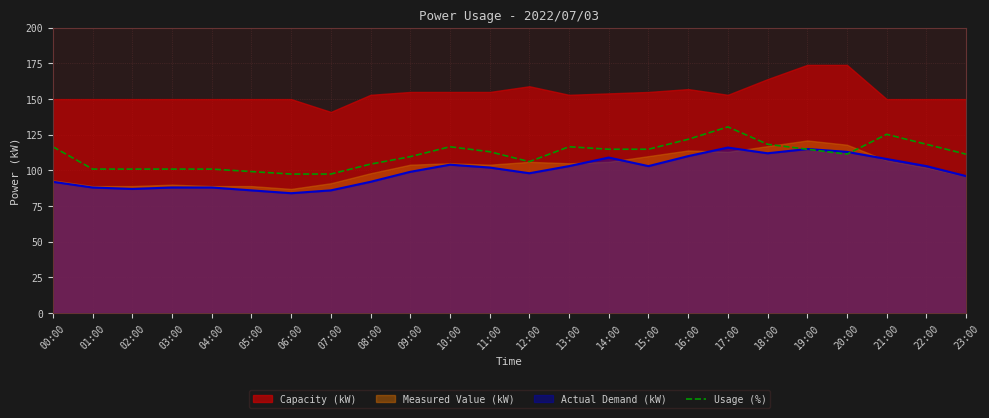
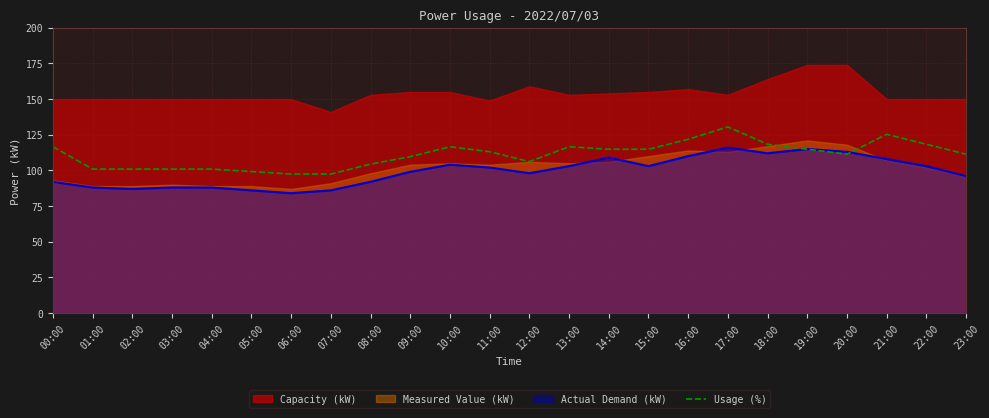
  {
    "Capacity (kW)": {
      "00:00": 150,
      "01:00": 150,
      "02:00": 150,
      "03:00": 150,
      "04:00": 150,
      "05:00": 150,
      "06:00": 150,
      "07:00": 141,
      "08:00": 153,
      "09:00": 155,
      "10:00": 155,
-     "11:00": 155,
+     "11:00": 149,
      "12:00": 159,
      "13:00": 153,
      "14:00": 154,
      "15:00": 155,
      "16:00": 157,
      "17:00": 153,
      "18:00": 164,
      "19:00": 174,
      "20:00": 174,
      "21:00": 150,
      "22:00": 150,
      "23:00": 150
    },
    "Usage (%)": {
      "00:00": 117,
      "01:00": 101,
      "02:00": 101,
      "03:00": 101,
      "04:00": 101,
      "05:00": 99,
      "06:00": 97,
      "07:00": 97,
      "08:00": 104,
      "09:00": 110,
      "10:00": 117,
      "11:00": 113,
      "13:00": 117,
      "14:00": 115,
      "15:00": 115,
      "16:00": 122,
      "17:00": 131,
      "21:00": 125,
      "22:00": 118,
      "23:00": 111
    },
    "Measured Value (kW)": {
      "02:00": 89,
      "03:00": 90,
      "05:00": 89,
      "06:00": 87,
      "07:00": 91,
      "08:00": 98,
      "09:00": 104,
      "11:00": 104,
      "13:00": 105,
      "14:00": 106,
      "15:00": 110,
      "16:00": 114,
      "17:00": 113,
      "19:00": 121,
      "20:00": 118
    },
    "Actual Demand (kW)": {
      "02:00": 87,
      "03:00": 88,
      "05:00": 86,
      "06:00": 84,
      "07:00": 86,
      "08:00": 92,
      "09:00": 99,
      "11:00": 102,
      "12:00": 98,
      "13:00": 103,
      "14:00": 109,
      "15:00": 103,
      "16:00": 110,
      "17:00": 116,
      "18:00": 112
    }
  }
